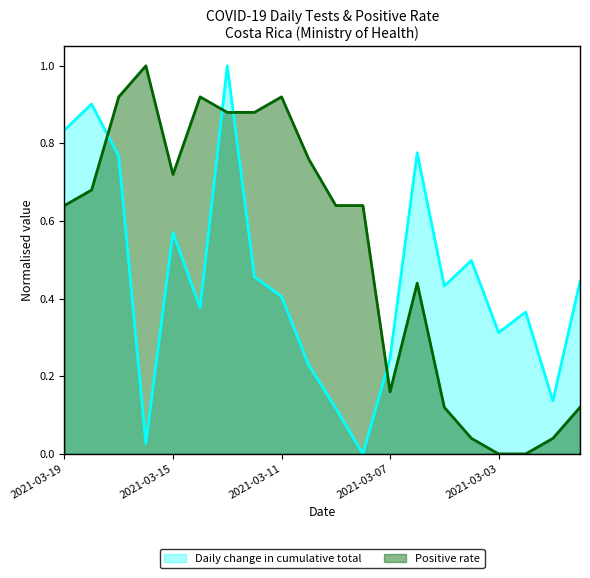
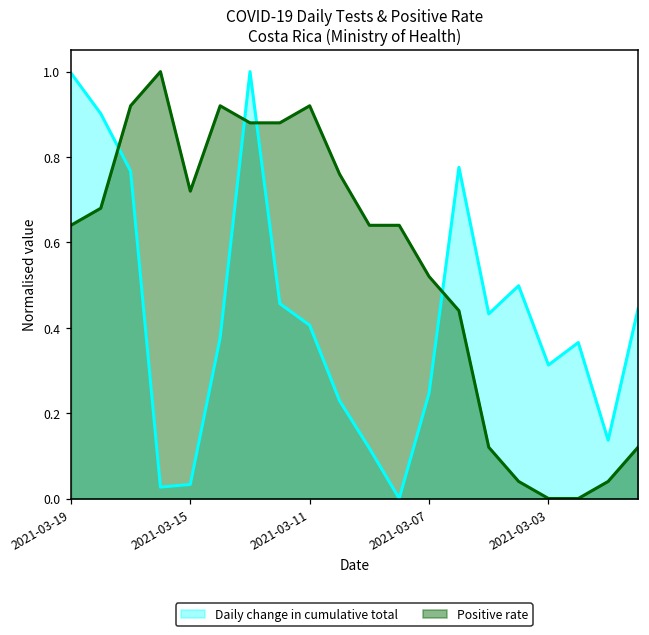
  {
    "Daily change in cumulative total": {
-     "2021-03-19": 0.83,
-     "2021-03-15": 0.57,
+     "2021-03-19": 1.00,
+     "2021-03-15": 0.03,
      "2021-03-11": 0.41,
      "2021-03-07": 0.25,
      "2021-03-03": 0.31
    },
    "Positive rate": {
      "2021-03-19": 0.64,
      "2021-03-15": 0.72,
      "2021-03-11": 0.92,
-     "2021-03-07": 0.16,
+     "2021-03-07": 0.52,
      "2021-03-03": 0.00
    }
  }
